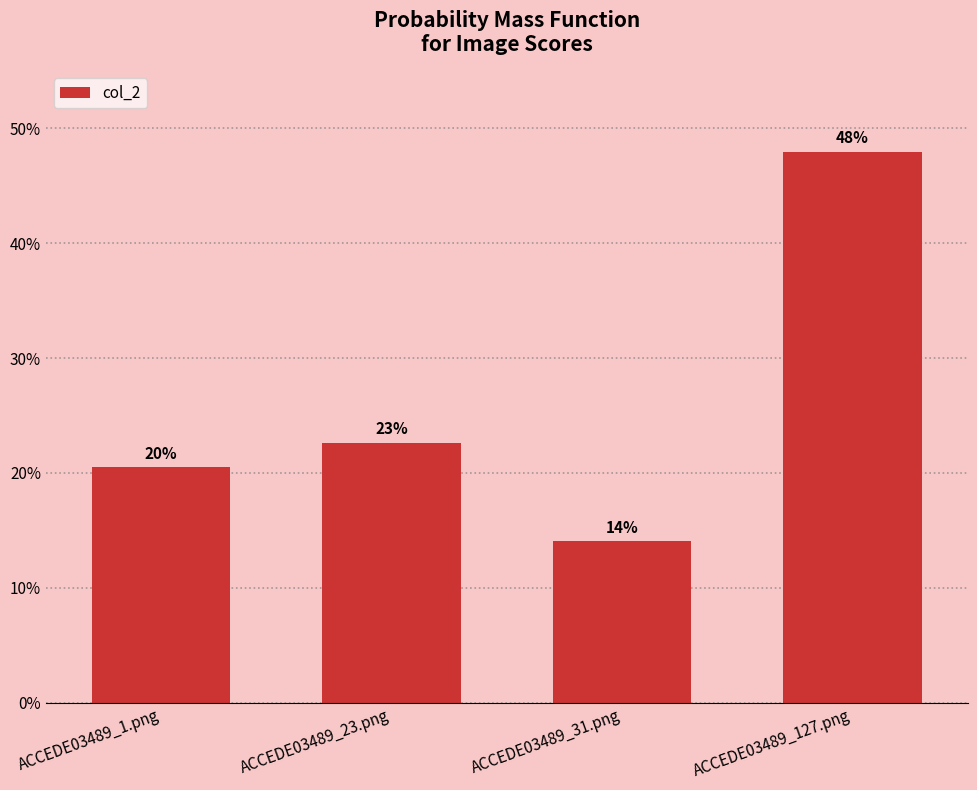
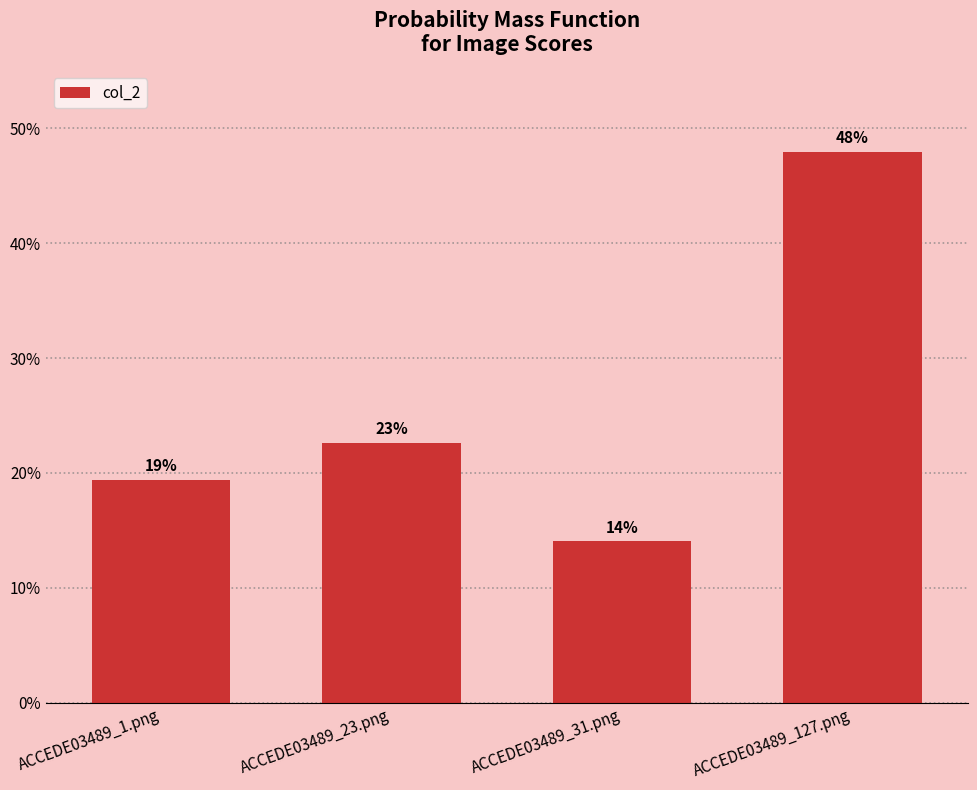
  {
-   "ACCEDE03489_1.png": "20%",
+   "ACCEDE03489_1.png": "19%",
    "ACCEDE03489_23.png": "23%",
    "ACCEDE03489_31.png": "14%",
    "ACCEDE03489_127.png": "48%"
  }
